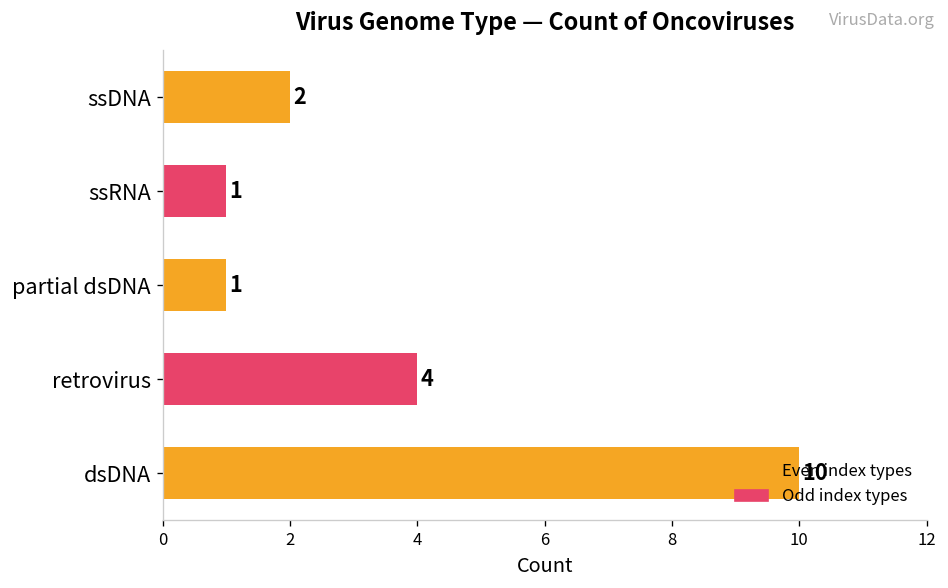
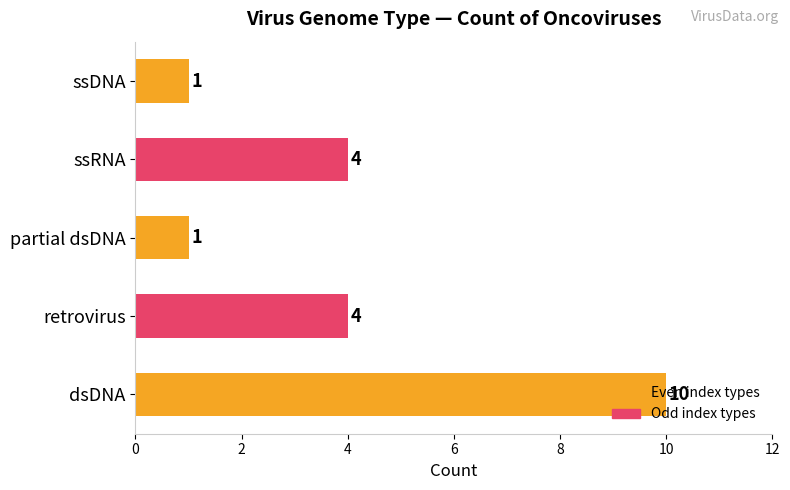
  {
-   "ssDNA": 2,
-   "ssRNA": 1,
+   "ssDNA": 1,
+   "ssRNA": 4,
    "partial dsDNA": 1,
    "retrovirus": 4,
    "dsDNA": 10
  }
